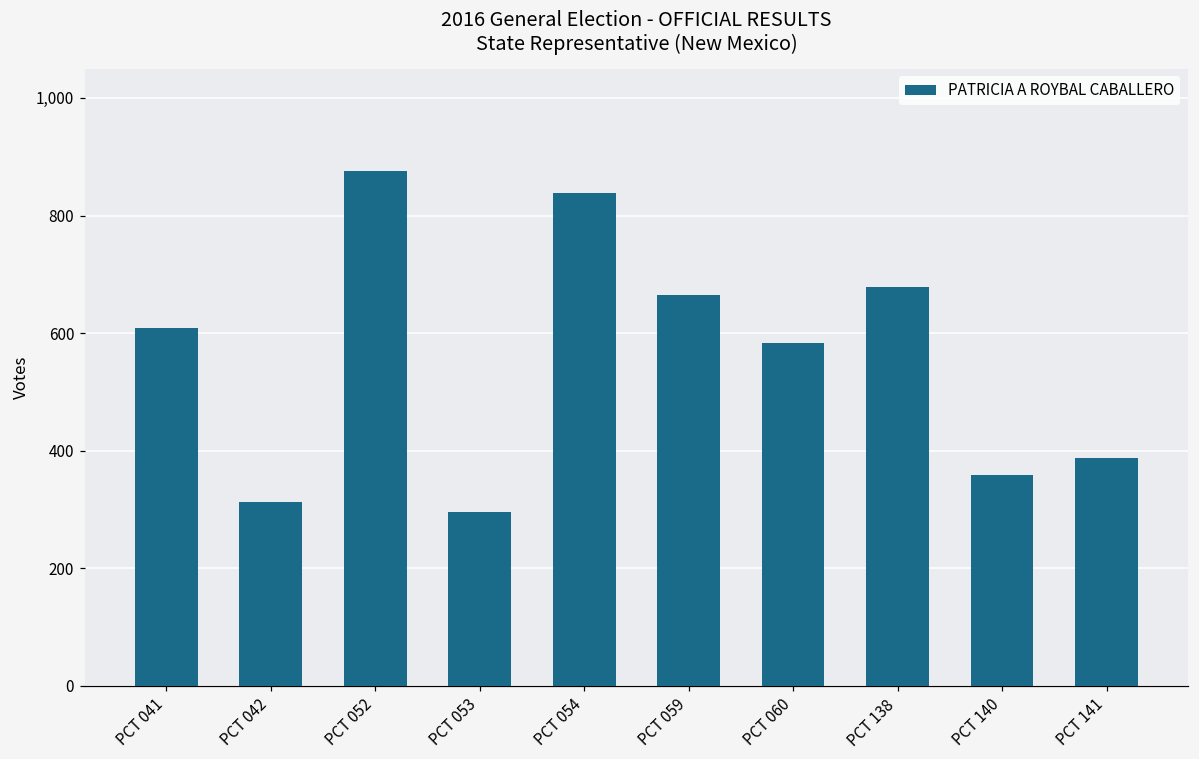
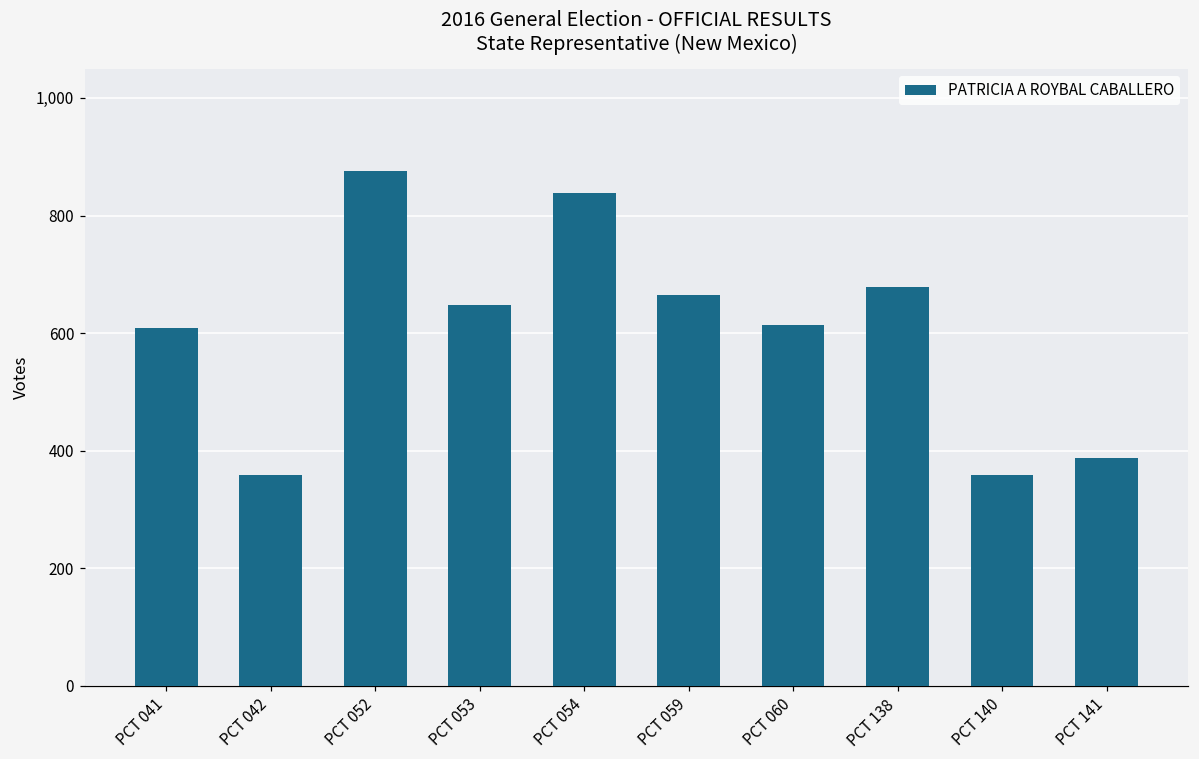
  {
    "PCT 041": 610,
-   "PCT 042": 310,
+   "PCT 042": 360,
    "PCT 052": 880,
-   "PCT 053": 300,
+   "PCT 053": 650,
    "PCT 054": 840,
    "PCT 059": 670,
-   "PCT 060": 580,
+   "PCT 060": 610,
    "PCT 138": 680,
    "PCT 140": 360,
    "PCT 141": 390
  }
